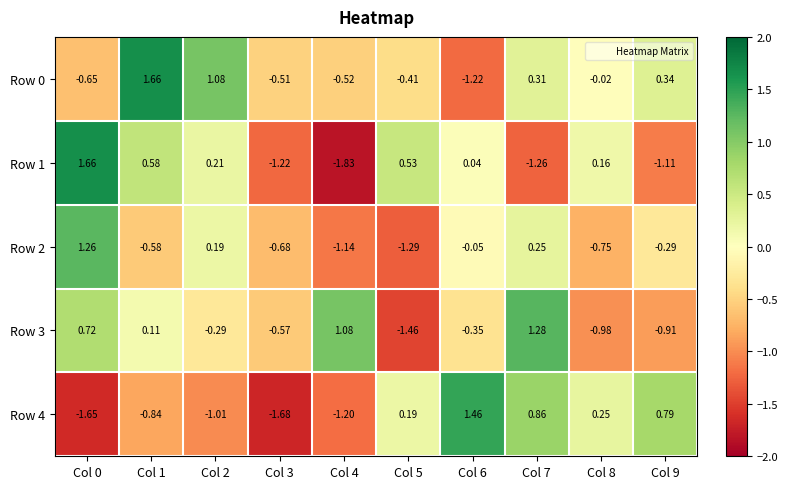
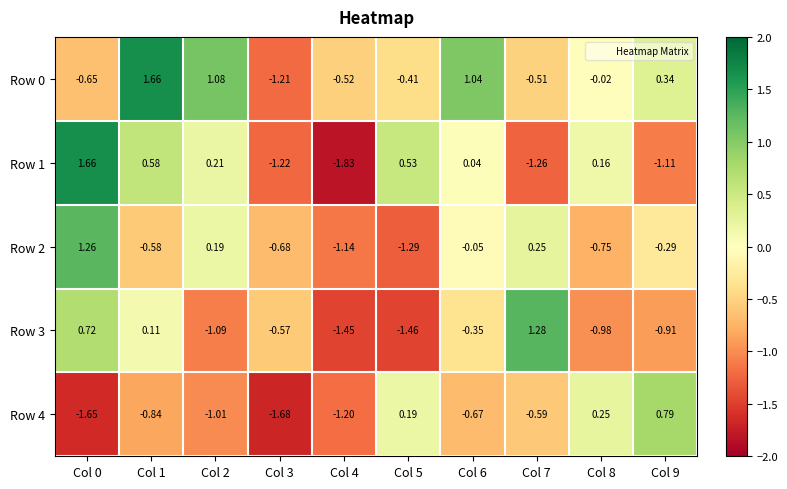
  {
    "Row 0": {
      "Col 0": -0.65,
      "Col 1": 1.66,
      "Col 2": 1.08,
-     "Col 3": -0.51,
+     "Col 3": -1.21,
      "Col 4": -0.52,
      "Col 5": -0.41,
-     "Col 6": -1.22,
-     "Col 7": 0.31,
+     "Col 6": 1.04,
+     "Col 7": -0.51,
      "Col 8": -0.02,
      "Col 9": 0.34
    },
    "Row 1": {
      "Col 0": 1.66,
      "Col 1": 0.58,
      "Col 2": 0.21,
      "Col 3": -1.22,
      "Col 4": -1.83,
      "Col 5": 0.53,
      "Col 6": 0.04,
      "Col 7": -1.26,
      "Col 8": 0.16,
      "Col 9": -1.11
    },
    "Row 2": {
      "Col 0": 1.26,
      "Col 1": -0.58,
      "Col 2": 0.19,
      "Col 3": -0.68,
      "Col 4": -1.14,
      "Col 5": -1.29,
      "Col 6": -0.05,
      "Col 7": 0.25,
      "Col 8": -0.75,
      "Col 9": -0.29
    },
    "Row 3": {
      "Col 0": 0.72,
      "Col 1": 0.11,
-     "Col 2": -0.29,
+     "Col 2": -1.09,
      "Col 3": -0.57,
-     "Col 4": 1.08,
+     "Col 4": -1.45,
      "Col 5": -1.46,
      "Col 6": -0.35,
      "Col 7": 1.28,
      "Col 8": -0.98,
      "Col 9": -0.91
    },
    "Row 4": {
      "Col 0": -1.65,
      "Col 1": -0.84,
      "Col 2": -1.01,
      "Col 3": -1.68,
      "Col 4": -1.20,
      "Col 5": 0.19,
-     "Col 6": 1.46,
-     "Col 7": 0.86,
+     "Col 6": -0.67,
+     "Col 7": -0.59,
      "Col 8": 0.25,
      "Col 9": 0.79
    }
  }
